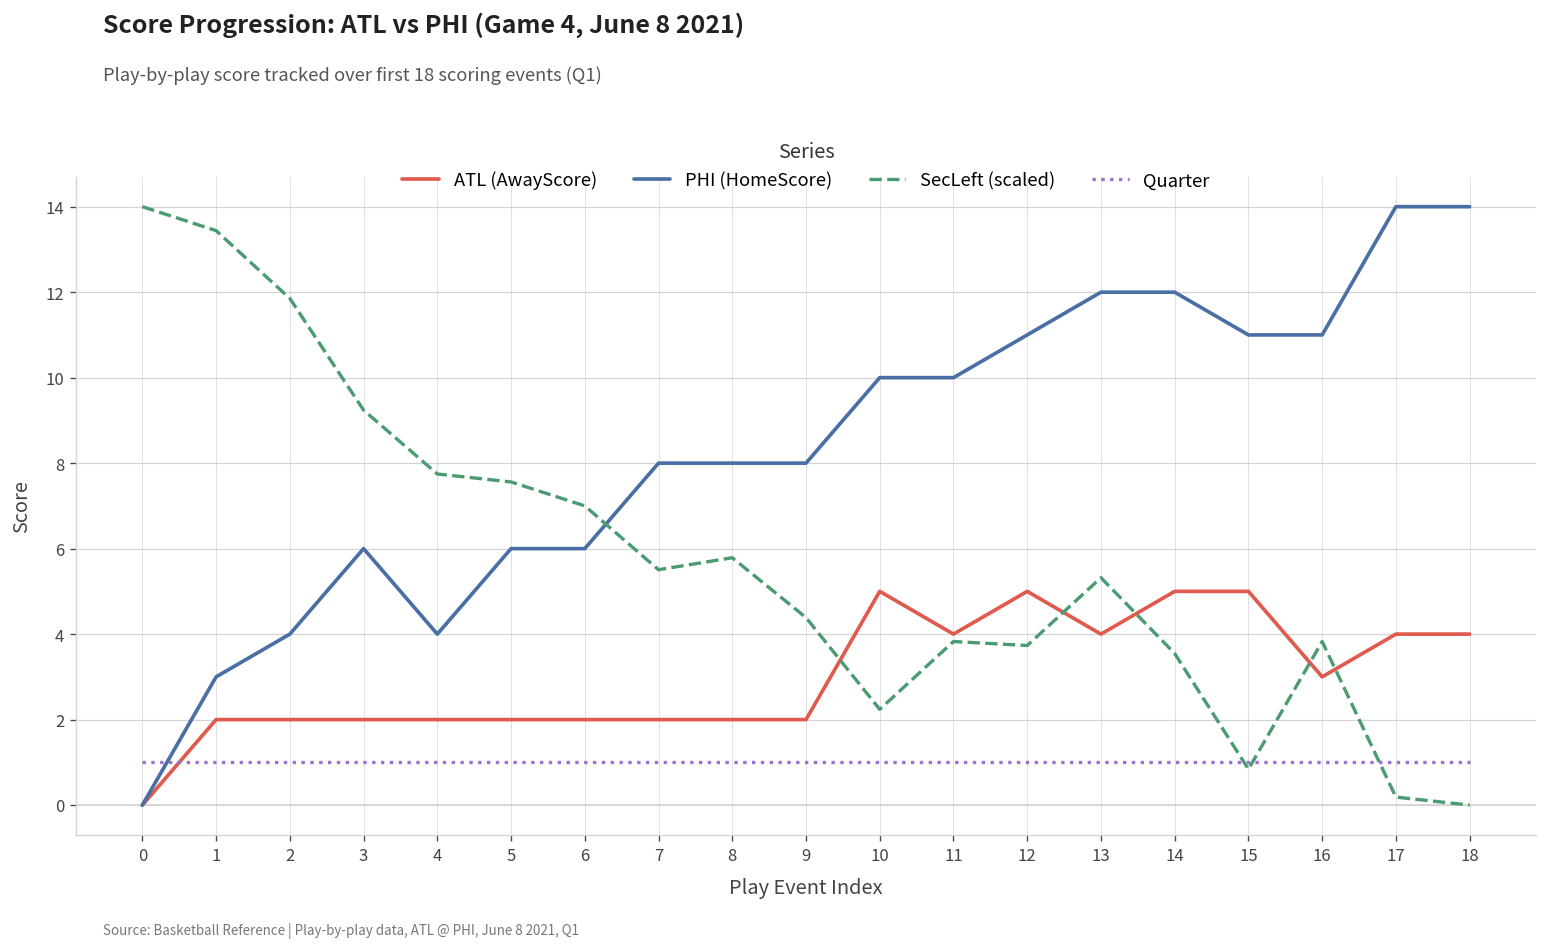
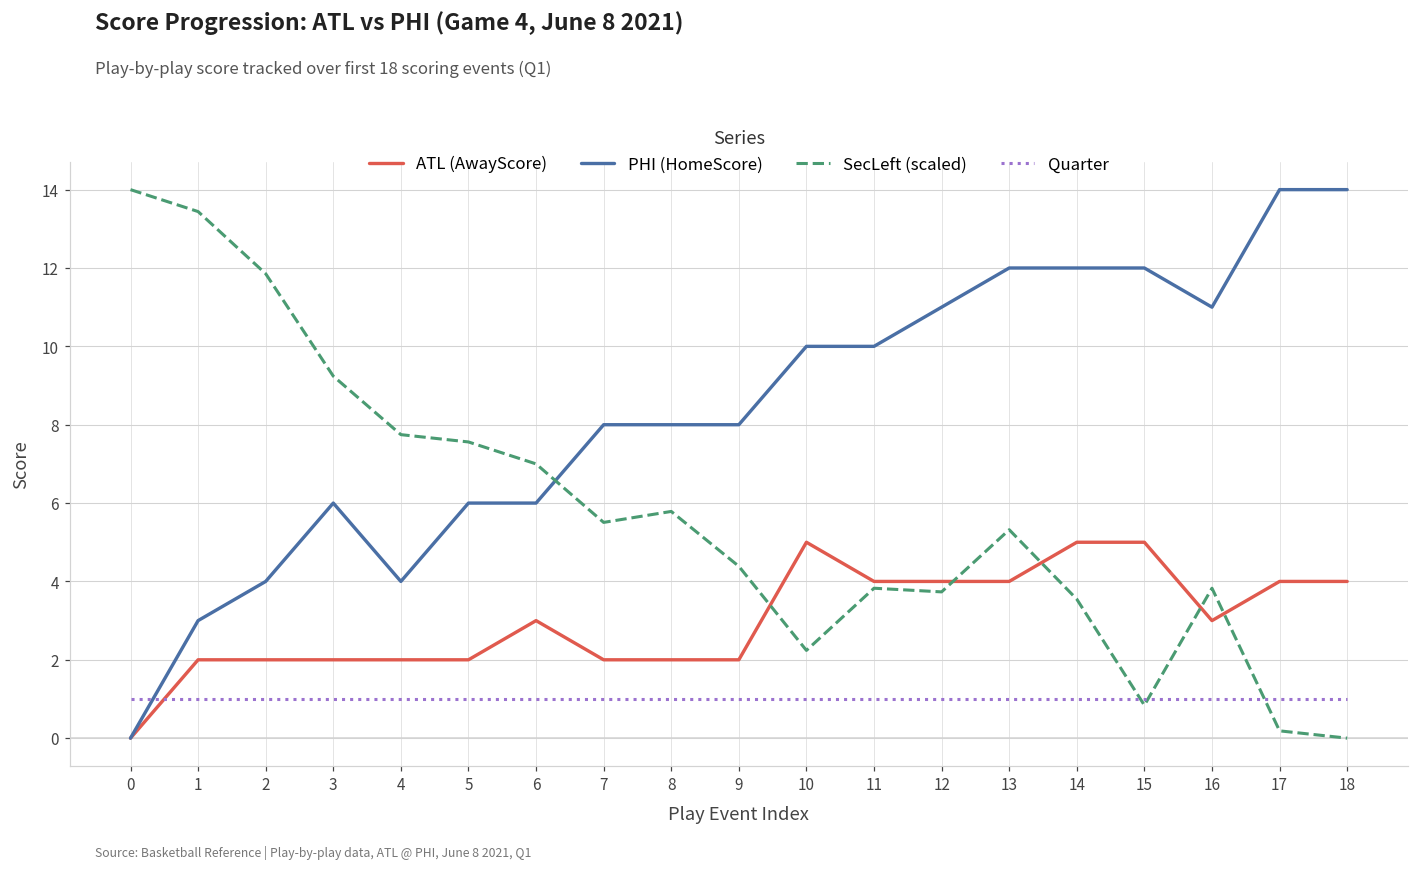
  {
    "ATL (AwayScore)": {
      "1": 2,
      "2": 2,
      "3": 2,
      "4": 2,
      "5": 2,
-     "6": 2,
+     "6": 3,
      "7": 2,
      "8": 2,
      "9": 2,
      "10": 5,
      "11": 4,
-     "12": 5,
+     "12": 4,
      "13": 4,
      "14": 5,
      "15": 5,
      "16": 3,
      "17": 4,
      "18": 4
    },
    "PHI (HomeScore)": {
      "1": 3,
      "2": 4,
      "3": 6,
      "4": 4,
      "5": 6,
      "6": 6,
      "7": 8,
      "8": 8,
      "9": 8,
      "10": 10,
      "11": 10,
      "12": 11,
      "13": 12,
      "14": 12,
-     "15": 11,
+     "15": 12,
      "16": 11,
      "17": 14,
      "18": 14
    },
    "SecLeft (scaled)": {
      "0": 14,
      "1": 13.4,
      "2": 11.9,
      "3": 9.2,
      "4": 7.7,
      "5": 7.6,
      "6": 7,
      "7": 5.5,
      "8": 5.8,
      "9": 4.4,
      "10": 2.2,
      "11": 3.8,
      "12": 3.7,
      "13": 5.3,
      "14": 3.5,
      "15": 0.8,
      "16": 3.8,
      "17": 0.2,
      "18": 0
    },
    "Quarter": {
      "0": 1,
      "1": 1,
      "2": 1,
      "3": 1,
      "4": 1,
      "5": 1,
      "6": 1,
      "7": 1,
      "8": 1,
      "9": 1,
      "10": 1,
      "11": 1,
      "12": 1,
      "13": 1,
      "14": 1,
      "15": 1,
      "16": 1,
      "17": 1,
      "18": 1
    }
  }
